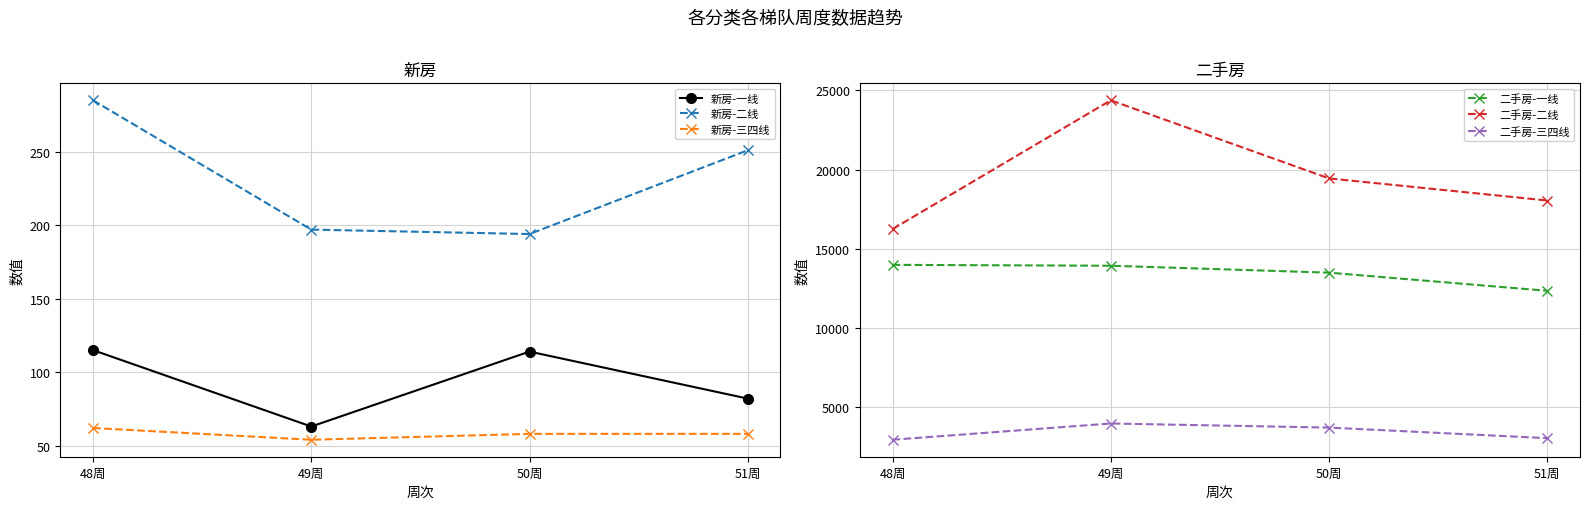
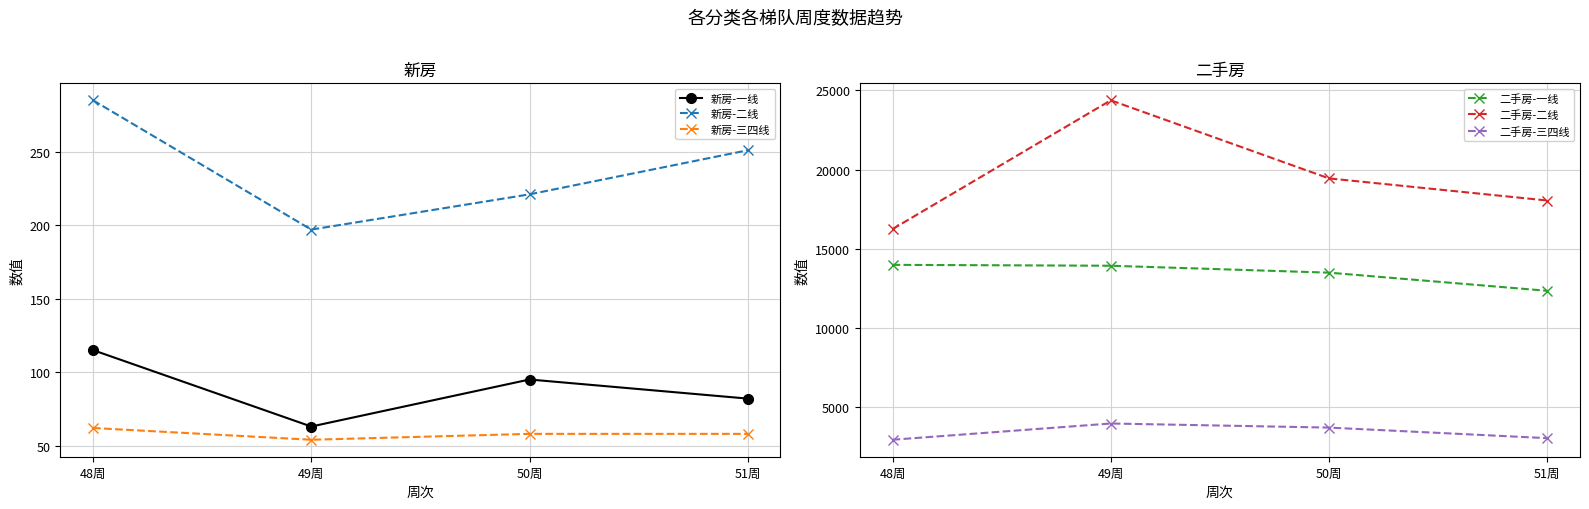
  {
    "新房": {
      "新房-一线": {
        "48周": 115,
        "49周": 63,
-       "50周": 114,
+       "50周": 95,
        "51周": 82
      },
      "新房-二线": {
        "48周": 285,
        "49周": 197,
-       "50周": 194,
+       "50周": 221,
        "51周": 251
      },
      "新房-三四线": {
        "48周": 62,
        "49周": 54,
        "50周": 58,
        "51周": 58
      }
    },
    "二手房": {
      "二手房-一线": {
        "48周": 14000,
        "49周": 13900,
        "50周": 13500,
        "51周": 12300
      },
      "二手房-二线": {
        "48周": 16200,
        "49周": 24400,
        "50周": 19400,
        "51周": 18000
      },
      "二手房-三四线": {
        "48周": 2900,
        "49周": 4000,
        "50周": 3700,
        "51周": 3000
      }
    }
  }
